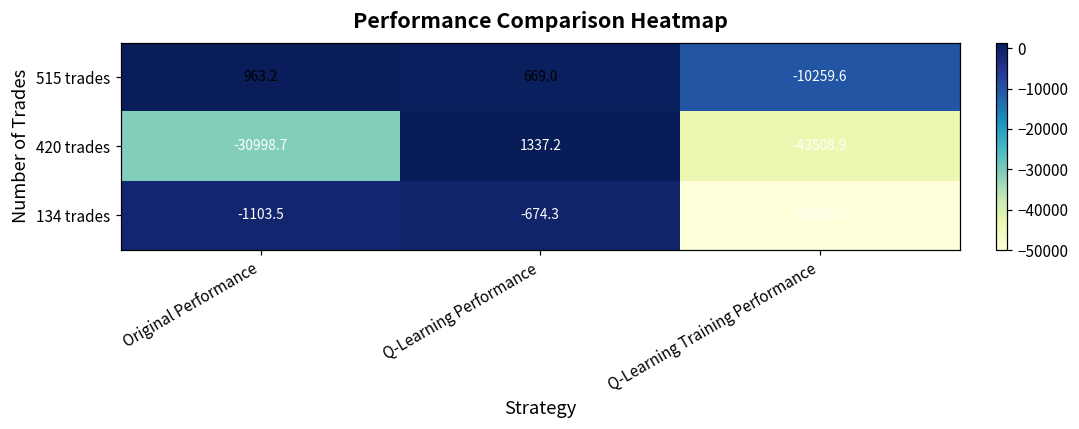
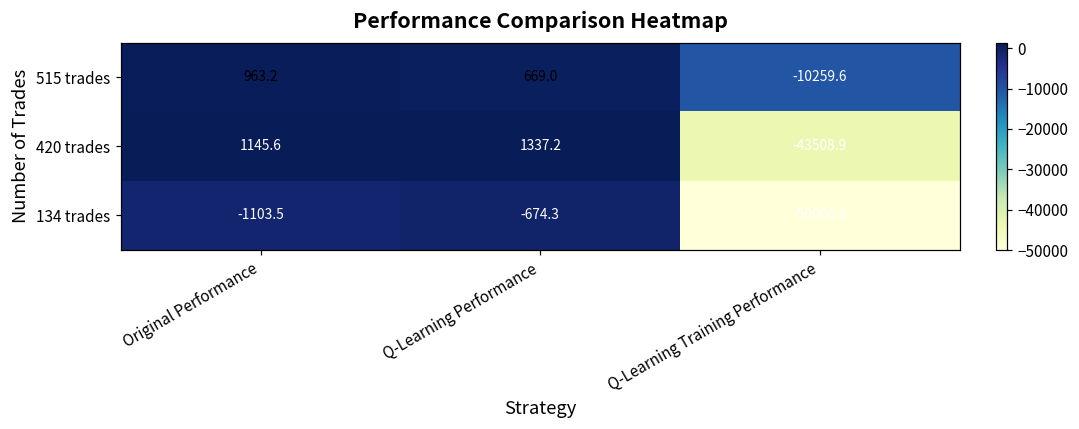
  {
    "515 trades": {
      "Original Performance": 963.2,
      "Q-Learning Performance": 669.0,
      "Q-Learning Training Performance": -10259.6
    },
    "420 trades": {
-     "Original Performance": -30998.7,
+     "Original Performance": 1145.6,
      "Q-Learning Performance": 1337.2,
      "Q-Learning Training Performance": -43508.9
    },
    "134 trades": {
      "Original Performance": -1103.5,
      "Q-Learning Performance": -674.3
    }
  }
